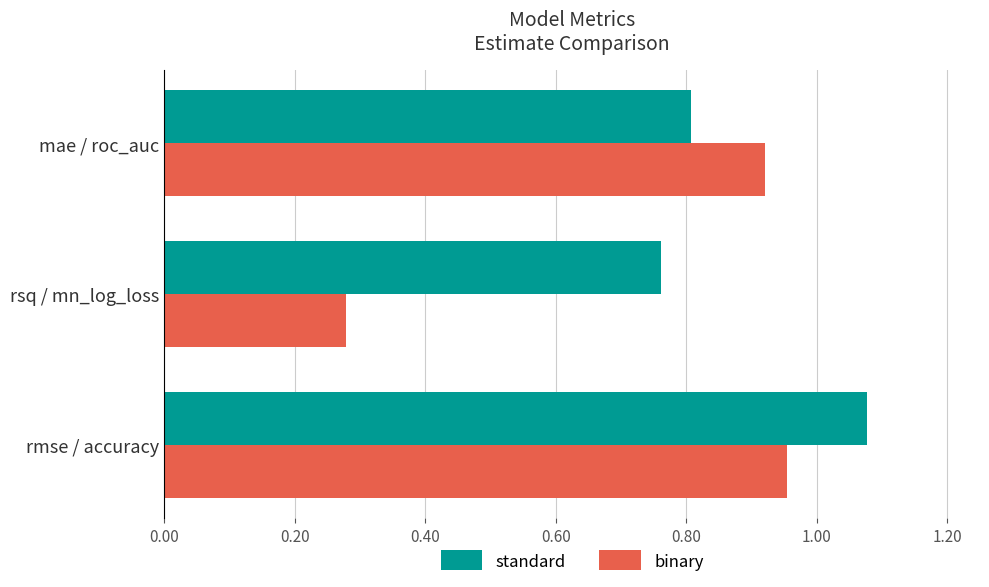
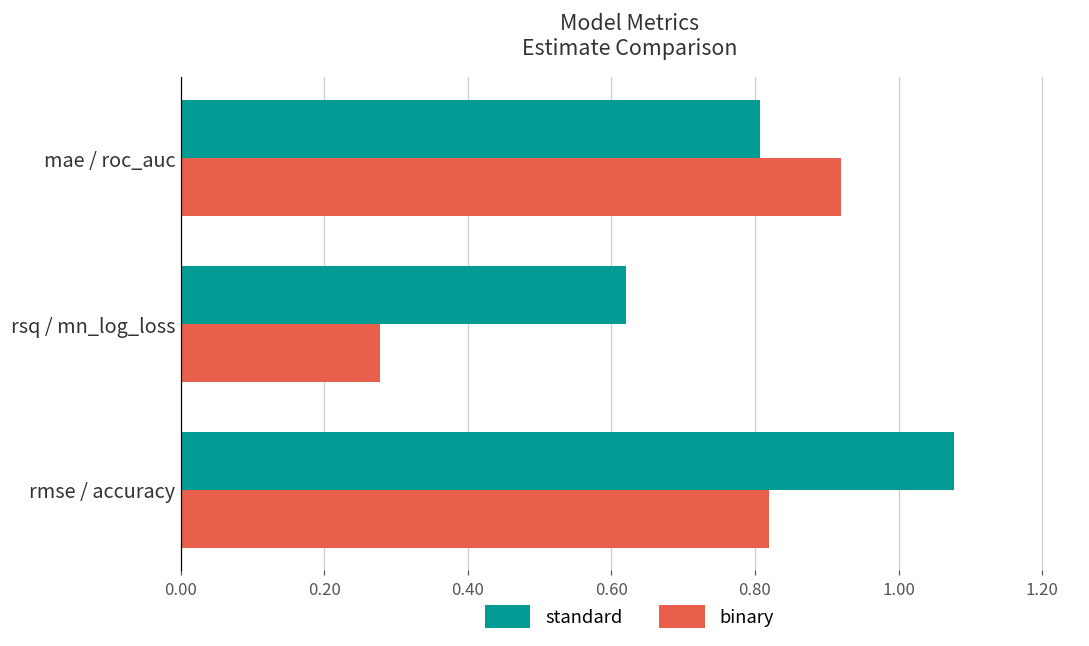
  {
    "standard": {
      "mae / roc_auc": 0.81,
-     "rsq / mn_log_loss": 0.76,
+     "rsq / mn_log_loss": 0.62,
      "rmse / accuracy": 1.08
    },
    "binary": {
      "mae / roc_auc": 0.92,
      "rsq / mn_log_loss": 0.28,
-     "rmse / accuracy": 0.95
+     "rmse / accuracy": 0.82
    }
  }
